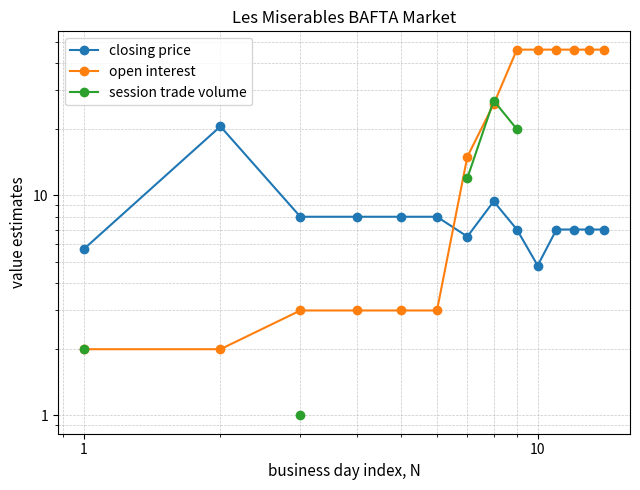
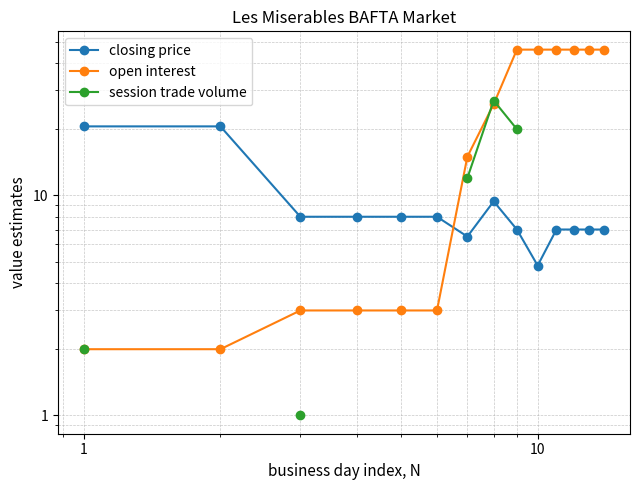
  {
    "closing price": {
-     "1": 5.7,
+     "1": 21,
      "10": 4.8
    },
    "open interest": {
      "10": 46
    }
  }
